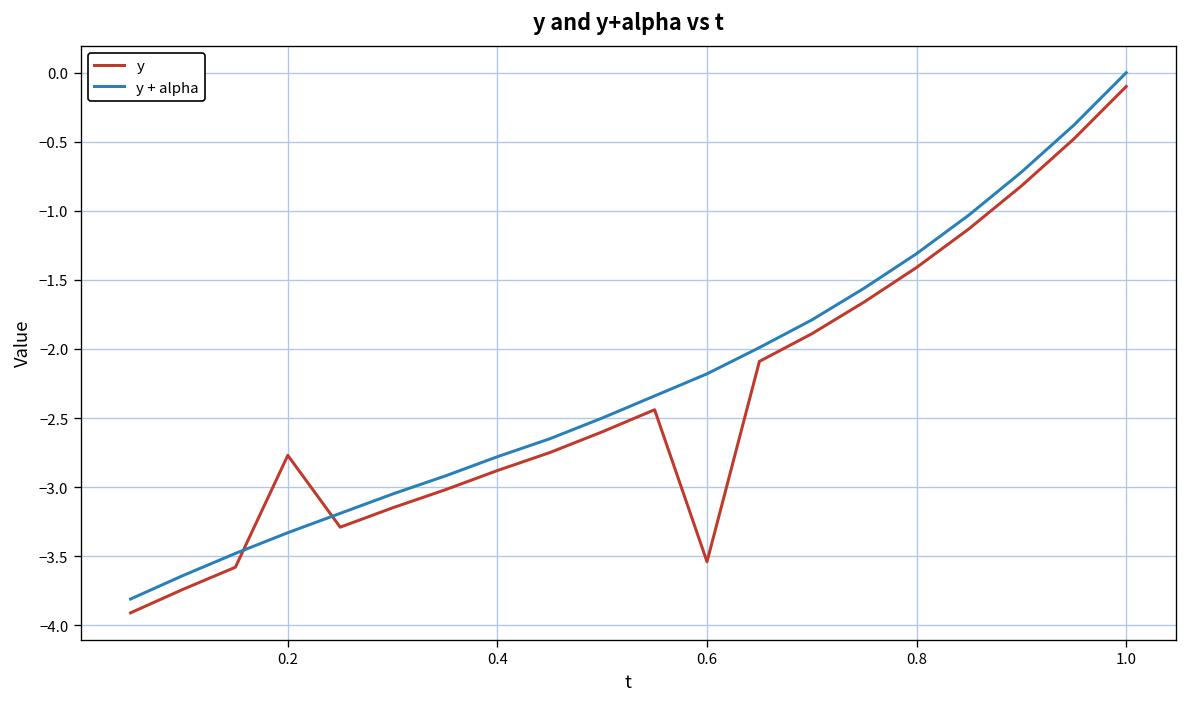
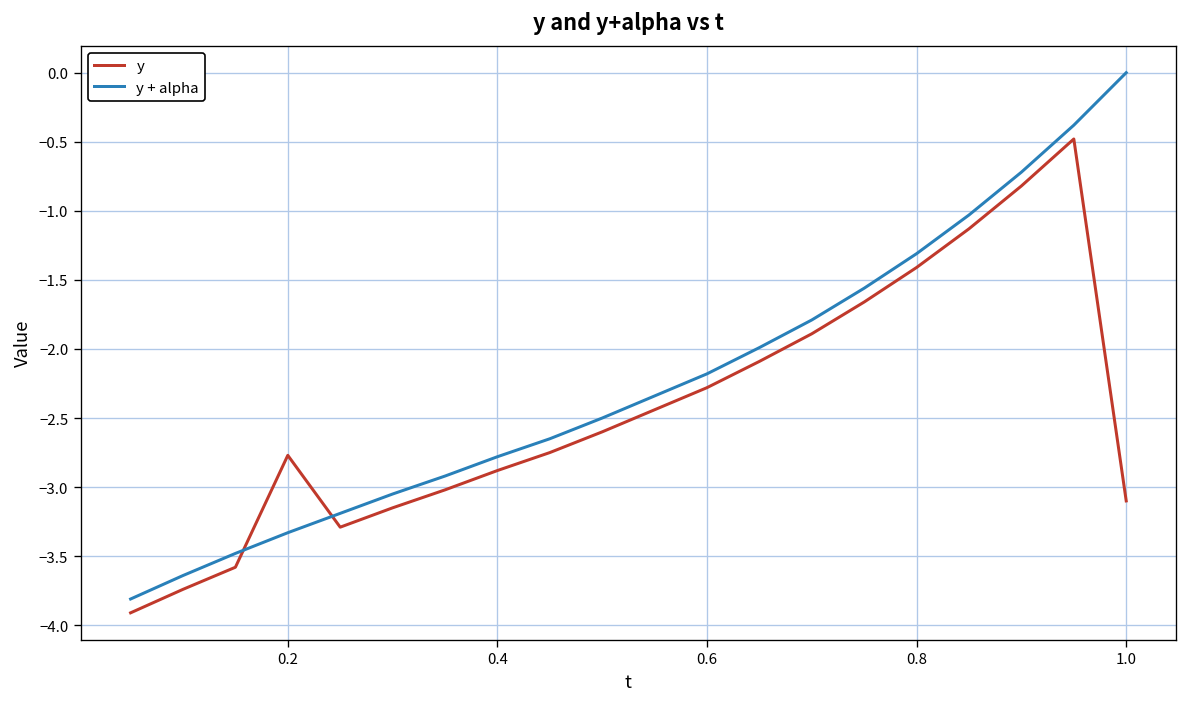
  {
    "y": {
      "0.2": -2.77,
      "0.4": -2.88,
-     "0.6": -3.54,
+     "0.6": -2.28,
      "0.8": -1.41,
-     "1.0": -0.1
+     "1.0": -3.1
    },
    "y + alpha": {
      "0.2": -3.33,
      "0.4": -2.78,
      "0.6": -2.18,
      "0.8": -1.31,
      "1.0": 0.00
    }
  }
